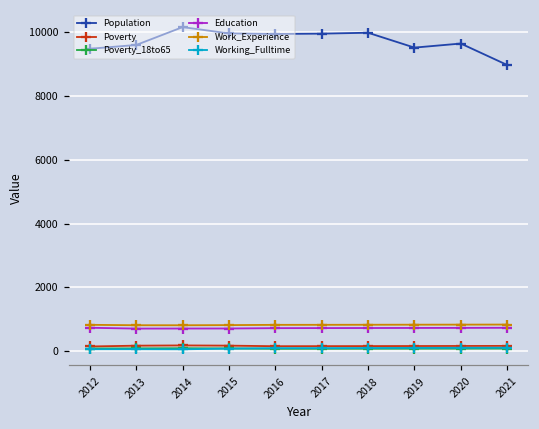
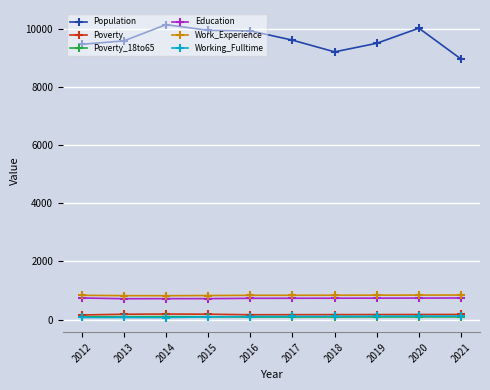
  {
    "Population": {
-     "2017": 9900,
-     "2018": 10000,
+     "2017": 9600,
+     "2018": 9200,
      "2019": 9500,
-     "2020": 9600,
+     "2020": 10000,
      "2021": 9000
    },
    "Poverty": {
      "2014": 200,
      "2015": 200
    },
    "Education": {
      "2012": 700,
      "2013": 700,
      "2014": 700,
      "2015": 700,
      "2016": 700,
      "2017": 700,
      "2018": 700,
      "2019": 700,
      "2020": 700,
      "2021": 700
    },
    "Work_Experience": {
      "2012": 800,
      "2013": 800,
      "2014": 800,
      "2015": 800,
      "2016": 800,
      "2017": 800,
      "2018": 800,
      "2019": 800,
      "2020": 800,
      "2021": 800
    }
  }
